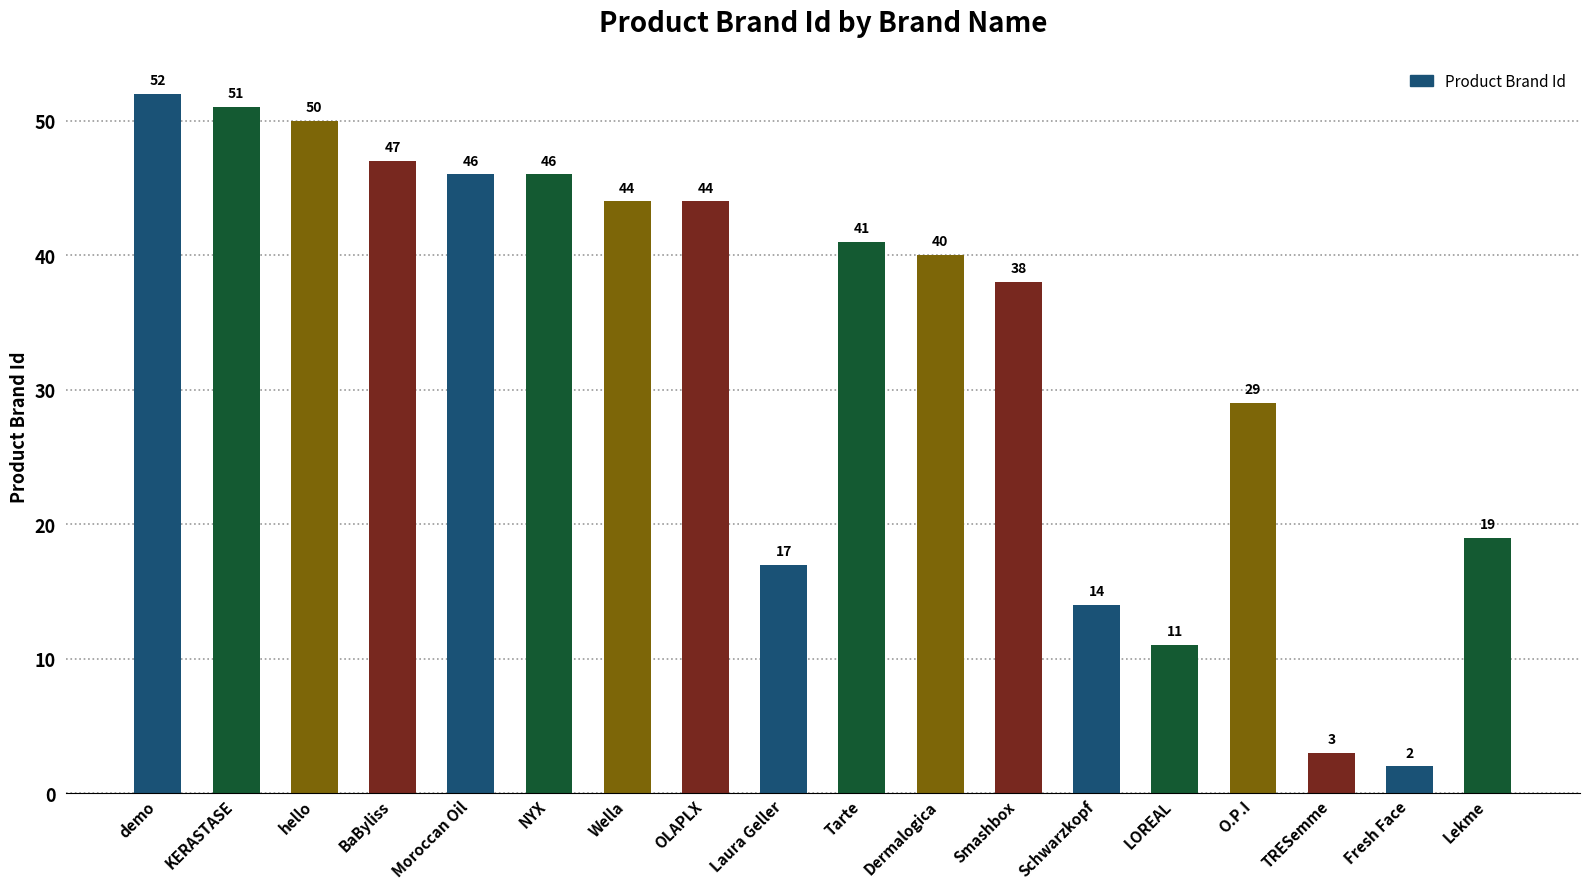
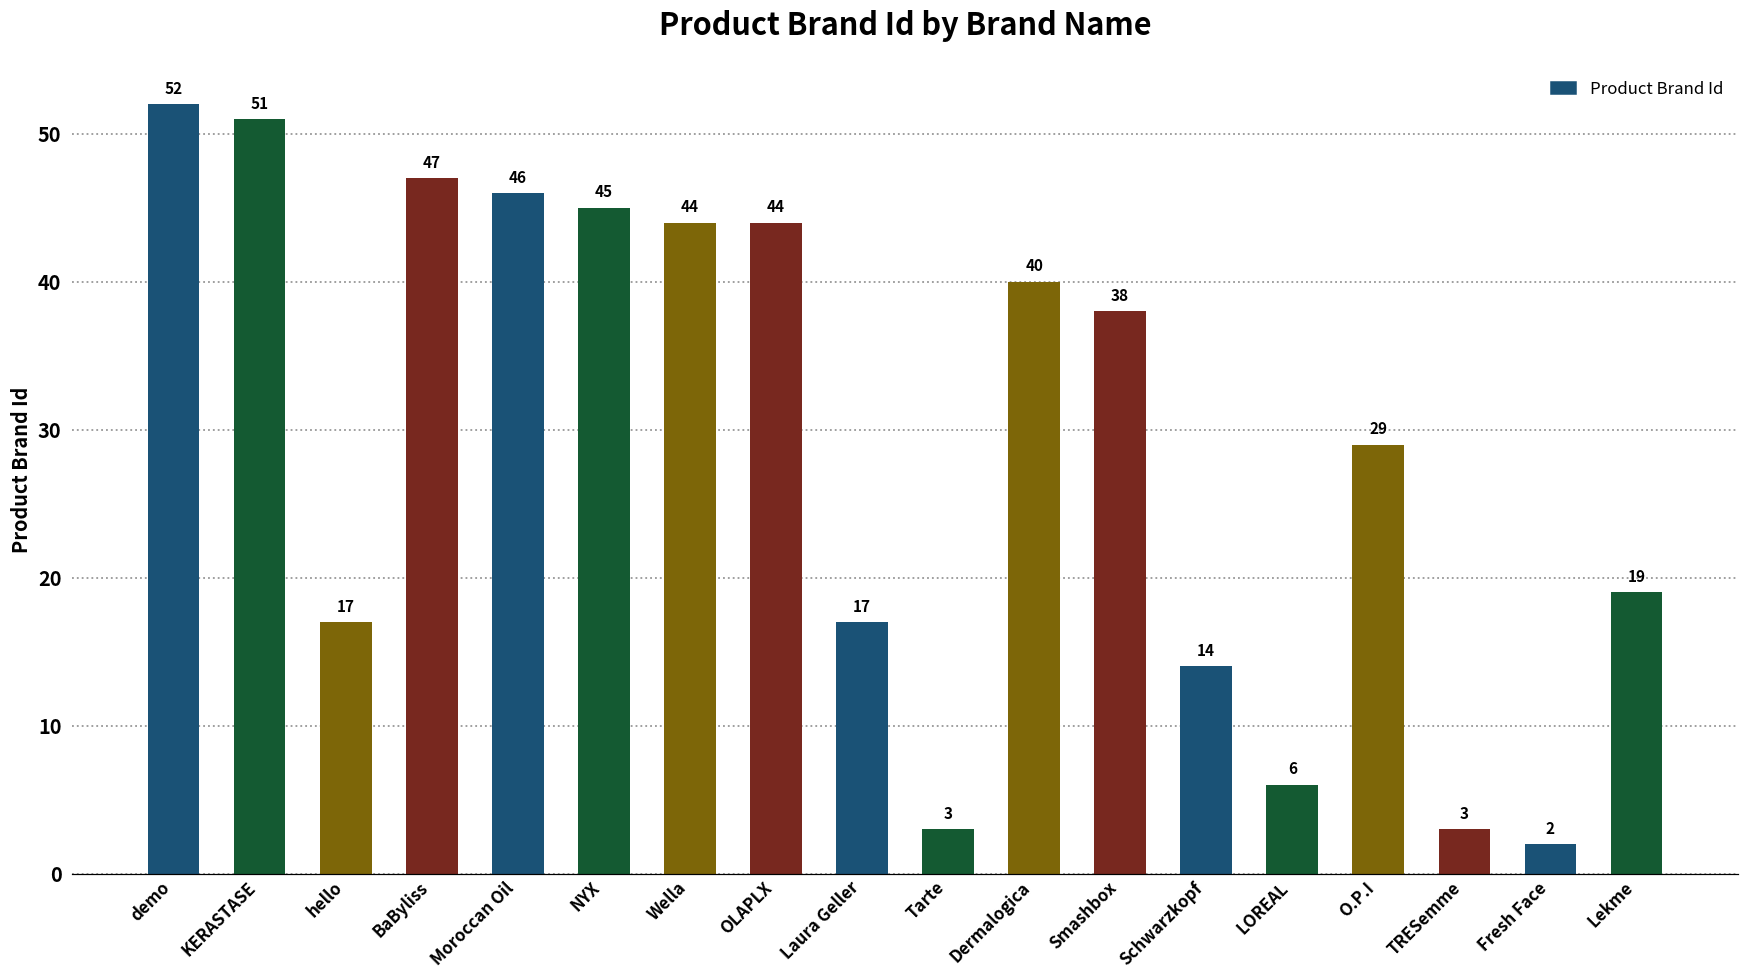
  {
    "demo": 52,
    "KERASTASE": 51,
-   "hello": 50,
+   "hello": 17,
    "BaByliss": 47,
    "Moroccan Oil": 46,
-   "NYX": 46,
+   "NYX": 45,
    "Wella": 44,
    "OLAPLX": 44,
    "Laura Geller": 17,
-   "Tarte": 41,
+   "Tarte": 3,
    "Dermalogica": 40,
    "Smashbox": 38,
    "Schwarzkopf": 14,
-   "LOREAL": 11,
+   "LOREAL": 6,
    "O.P.I": 29,
    "TRESemme": 3,
    "Fresh Face": 2,
    "Lekme": 19
  }
